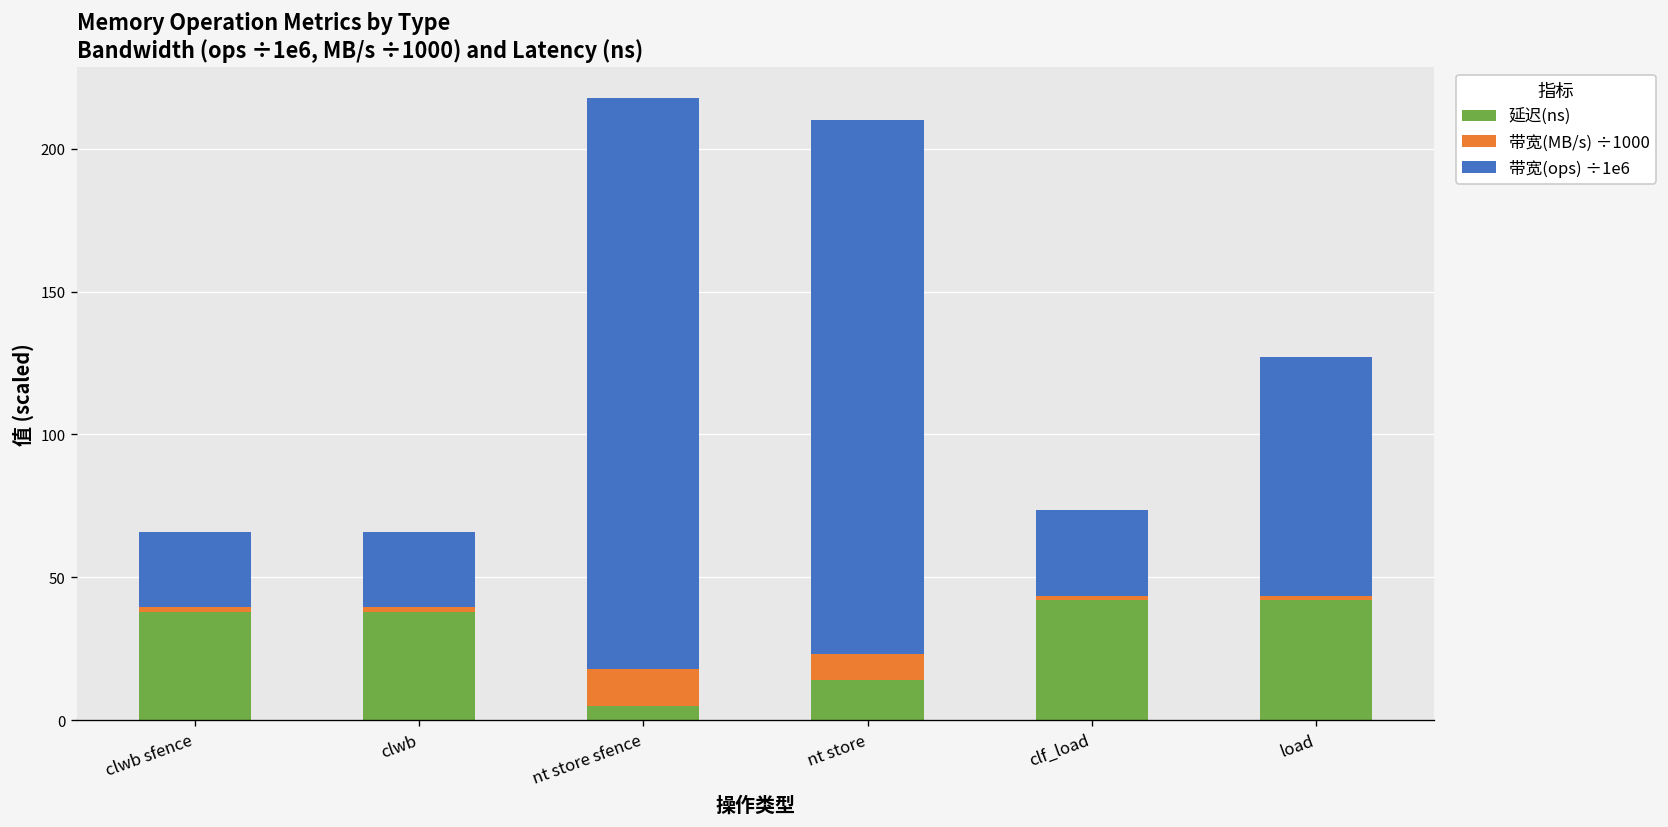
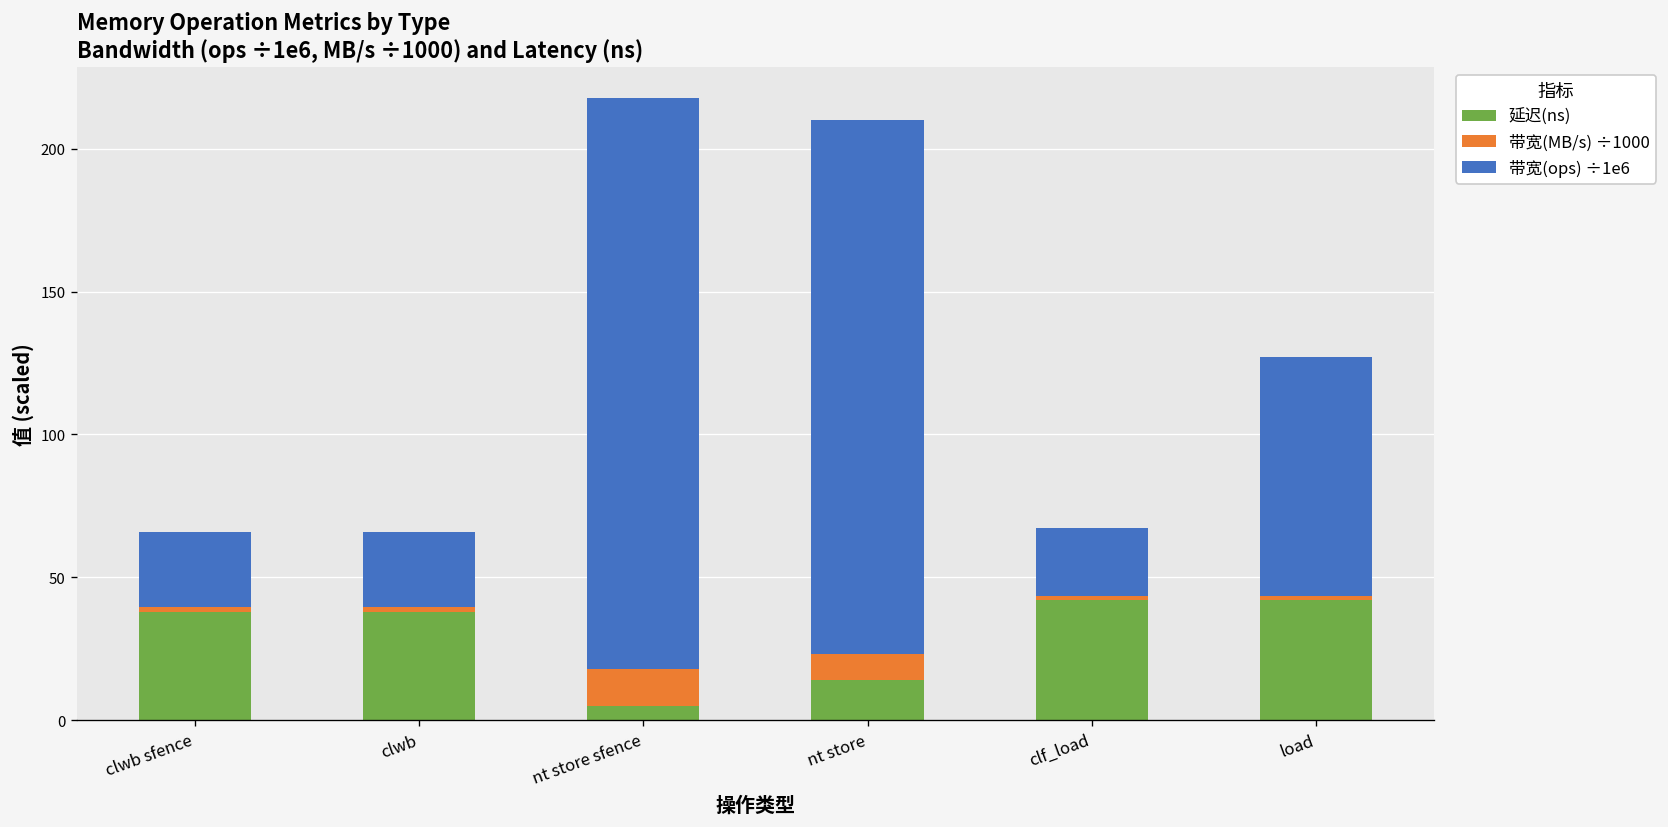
  {
    "延迟(ns)": {
      "clwb sfence": 38,
      "clwb": 38,
      "nt store sfence": 5,
      "nt store": 14,
      "clf_load": 42,
      "load": 42
    },
    "带宽(MB/s) ÷1000": {
      "clwb sfence": 2,
      "clwb": 2,
      "nt store sfence": 13,
      "nt store": 9,
      "clf_load": 2,
      "load": 2
    },
    "带宽(ops) ÷1e6": {
      "clwb sfence": 26,
      "clwb": 26,
      "nt store sfence": 200,
      "nt store": 187,
-     "clf_load": 30,
+     "clf_load": 24,
      "load": 84
    }
  }
